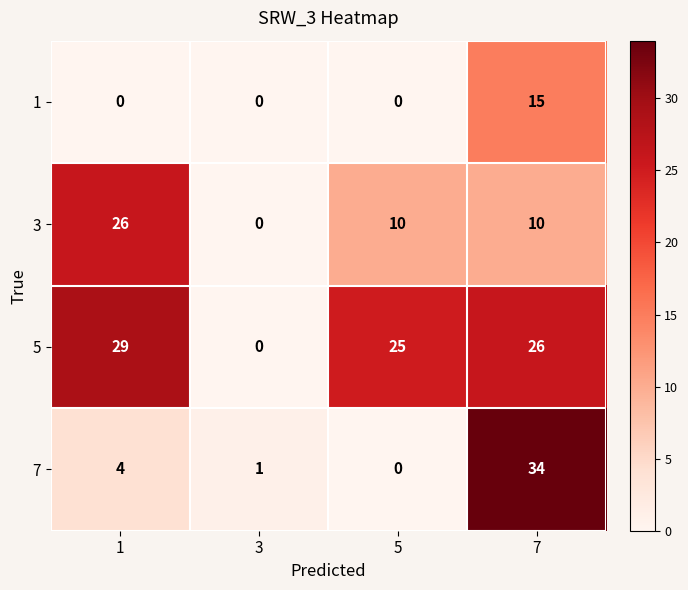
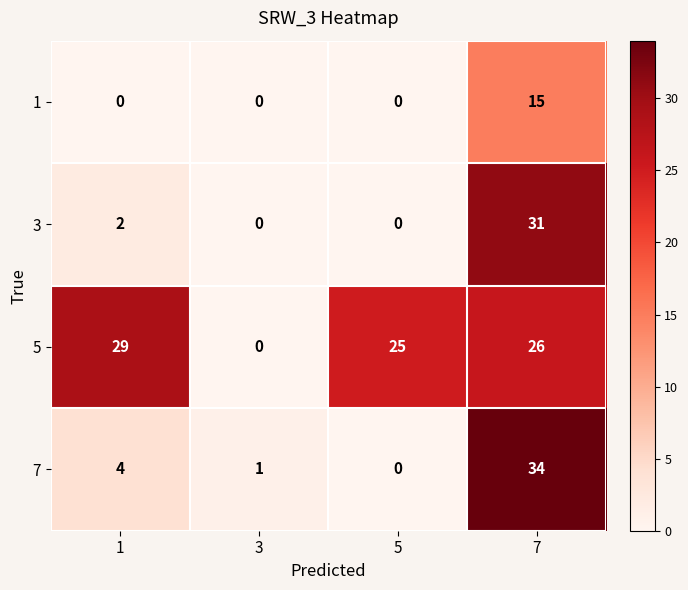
  {
    "1": {
      "1": 0,
      "3": 0,
      "5": 0,
      "7": 15
    },
    "3": {
-     "1": 26,
+     "1": 2,
      "3": 0,
-     "5": 10,
-     "7": 10
+     "5": 0,
+     "7": 31
    },
    "5": {
      "1": 29,
      "3": 0,
      "5": 25,
      "7": 26
    },
    "7": {
      "1": 4,
      "3": 1,
      "5": 0,
      "7": 34
    }
  }
